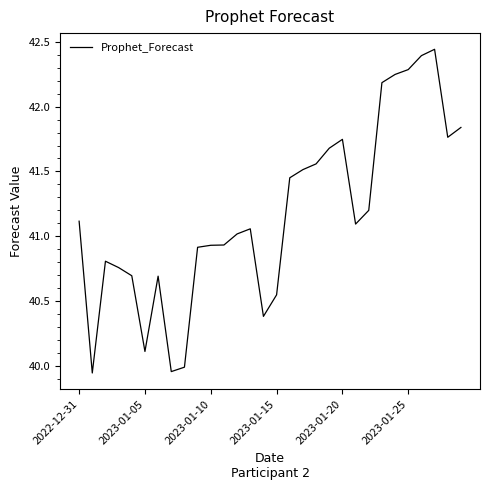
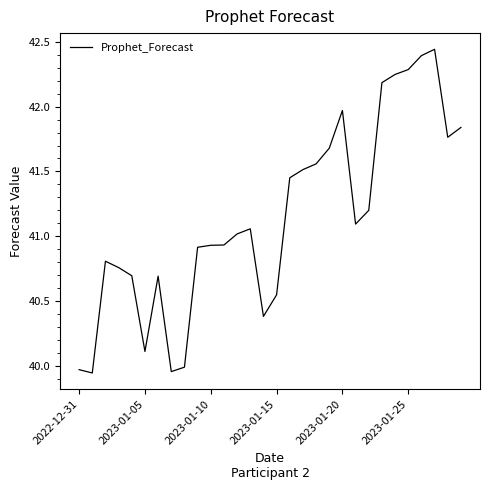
  {
-   "2022-12-31": 41.12,
+   "2022-12-31": 39.97,
    "2023-01-05": 40.11,
    "2023-01-10": 40.93,
    "2023-01-15": 40.55,
-   "2023-01-20": 41.75,
+   "2023-01-20": 41.97,
    "2023-01-25": 42.29
  }
